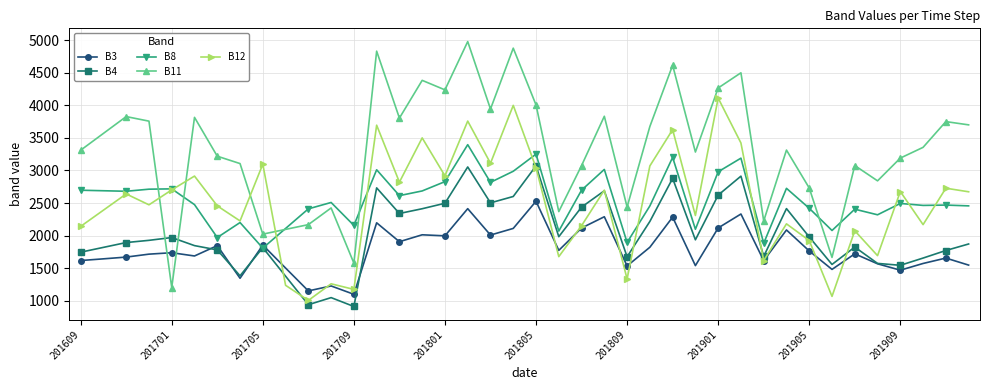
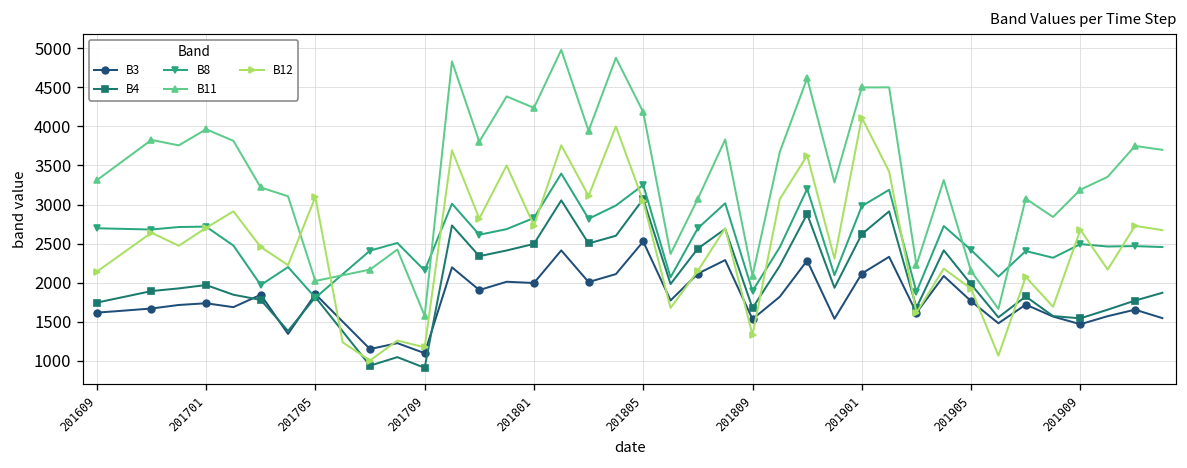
  {
    "B11": {
      "201609": 3300,
-     "201701": 1200,
+     "201701": 4000,
      "201705": 2000,
      "201709": 1600,
      "201801": 4200,
-     "201805": 4000,
-     "201809": 2400,
-     "201901": 4300,
-     "201905": 2700,
+     "201805": 4200,
+     "201809": 2100,
+     "201901": 4500,
+     "201905": 2100,
      "201909": 3200
    },
    "B12": {
      "201609": 2100,
      "201705": 3100,
      "201709": 1200,
-     "201801": 2900,
+     "201801": 2700,
      "201809": 1300,
      "201901": 4100,
      "201905": 1900,
      "201909": 2700
    }
  }
